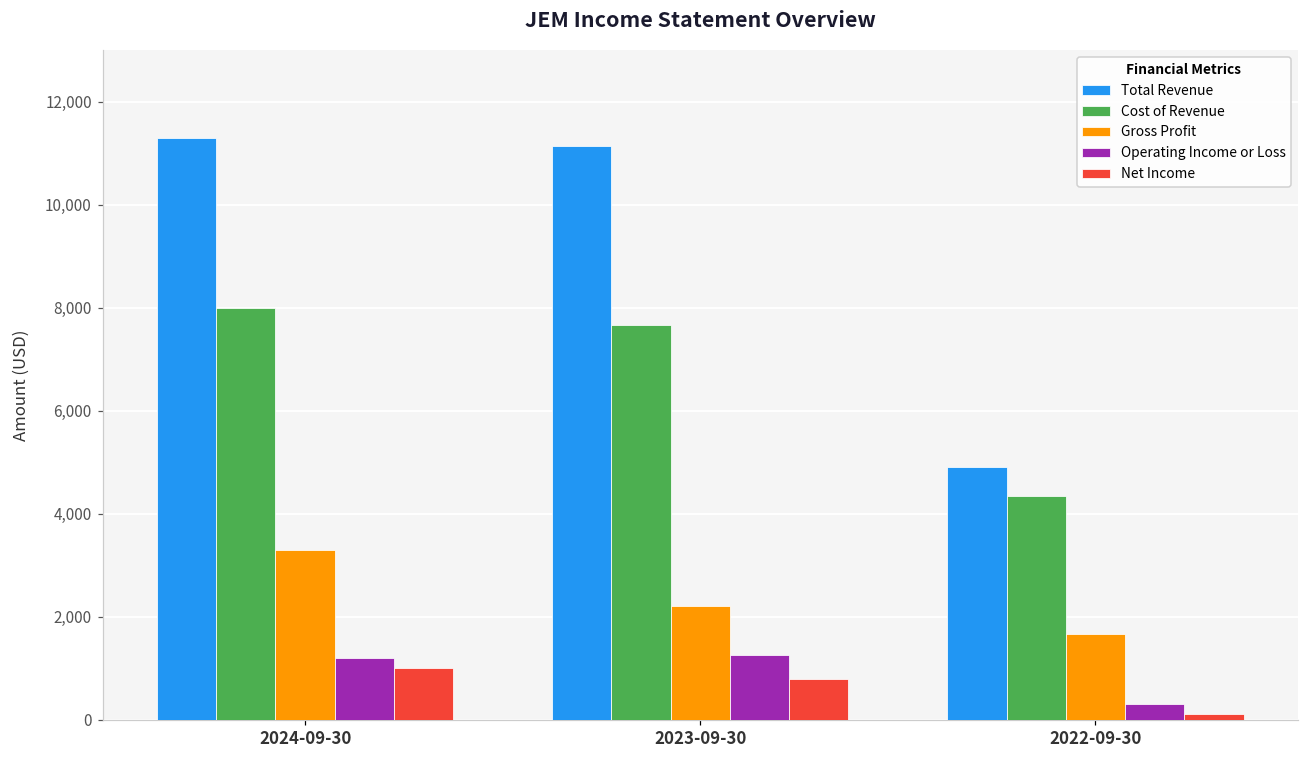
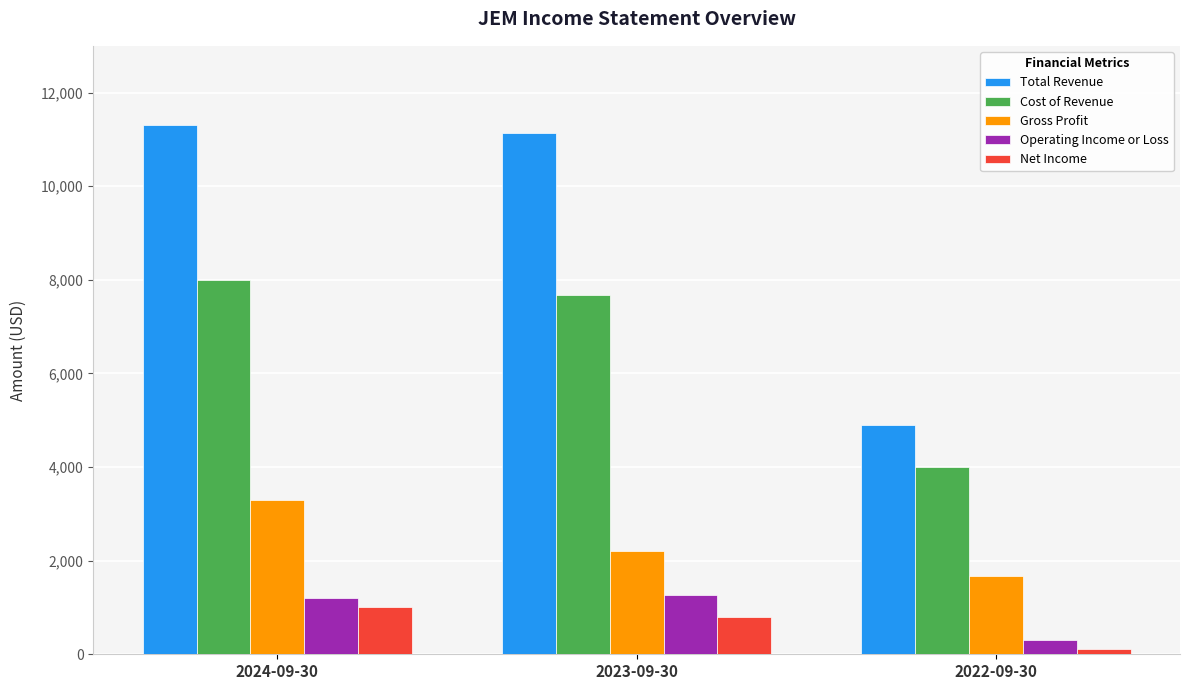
  {
    "Total Revenue": {
      "2024-09-30": "11,300",
      "2023-09-30": "11,100",
      "2022-09-30": "4,900"
    },
    "Cost of Revenue": {
      "2024-09-30": "8,000",
      "2023-09-30": "7,700",
-     "2022-09-30": "4,300"
+     "2022-09-30": "4,000"
    },
    "Gross Profit": {
      "2024-09-30": "3,300",
      "2023-09-30": "2,200",
      "2022-09-30": "1,700"
    },
    "Operating Income or Loss": {
      "2024-09-30": "1,200",
      "2023-09-30": "1,300",
      "2022-09-30": "300"
    },
    "Net Income": {
      "2024-09-30": "1,000",
      "2023-09-30": "800",
      "2022-09-30": "100"
    }
  }
